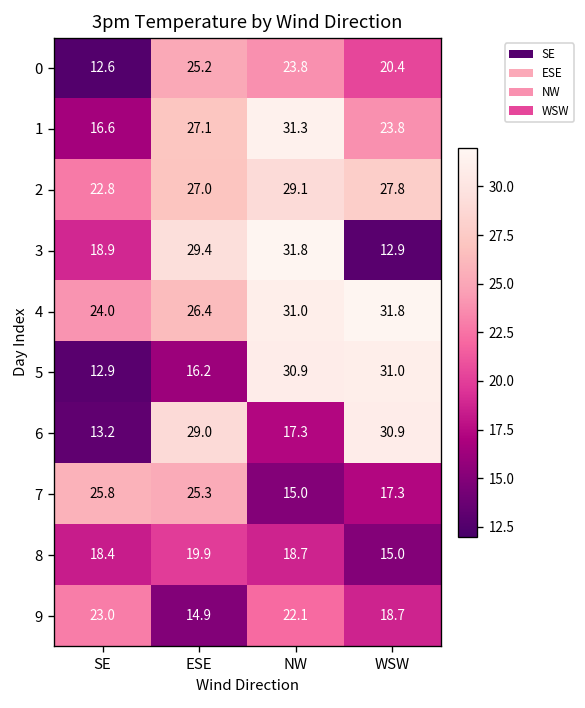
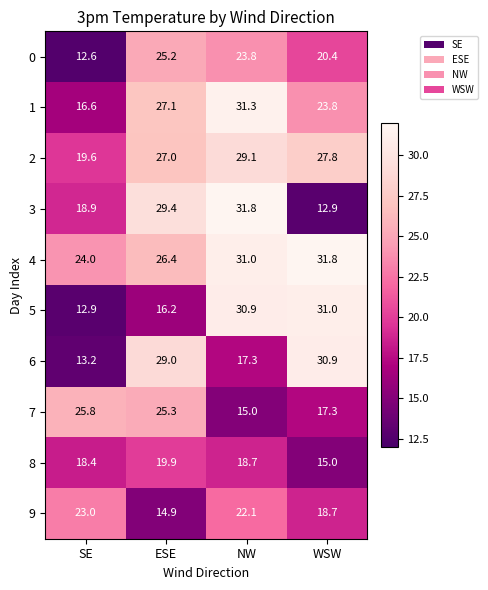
  {
    "0": {
      "SE": 12.6,
      "ESE": 25.2,
      "NW": 23.8,
      "WSW": 20.4
    },
    "1": {
      "SE": 16.6,
      "ESE": 27.1,
      "NW": 31.3,
      "WSW": 23.8
    },
    "2": {
-     "SE": 22.8,
+     "SE": 19.6,
      "ESE": 27.0,
      "NW": 29.1,
      "WSW": 27.8
    },
    "3": {
      "SE": 18.9,
      "ESE": 29.4,
      "NW": 31.8,
      "WSW": 12.9
    },
    "4": {
      "SE": 24.0,
      "ESE": 26.4,
      "NW": 31.0,
      "WSW": 31.8
    },
    "5": {
      "SE": 12.9,
      "ESE": 16.2,
      "NW": 30.9,
      "WSW": 31.0
    },
    "6": {
      "SE": 13.2,
      "ESE": 29.0,
      "NW": 17.3,
      "WSW": 30.9
    },
    "7": {
      "SE": 25.8,
      "ESE": 25.3,
      "NW": 15.0,
      "WSW": 17.3
    },
    "8": {
      "SE": 18.4,
      "ESE": 19.9,
      "NW": 18.7,
      "WSW": 15.0
    },
    "9": {
      "SE": 23.0,
      "ESE": 14.9,
      "NW": 22.1,
      "WSW": 18.7
    }
  }
